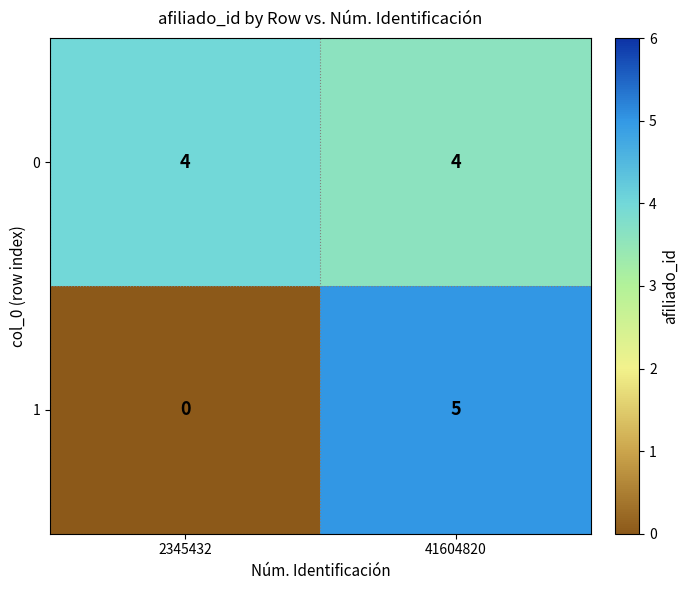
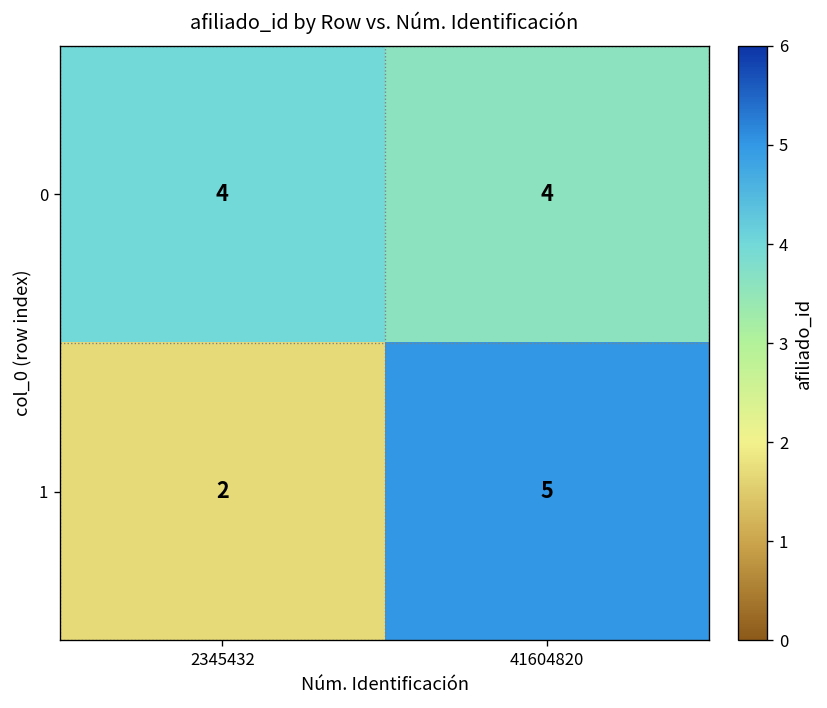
  {
    "0": {
      "2345432": 4,
      "41604820": 4
    },
    "1": {
-     "2345432": 0,
+     "2345432": 2,
      "41604820": 5
    }
  }
